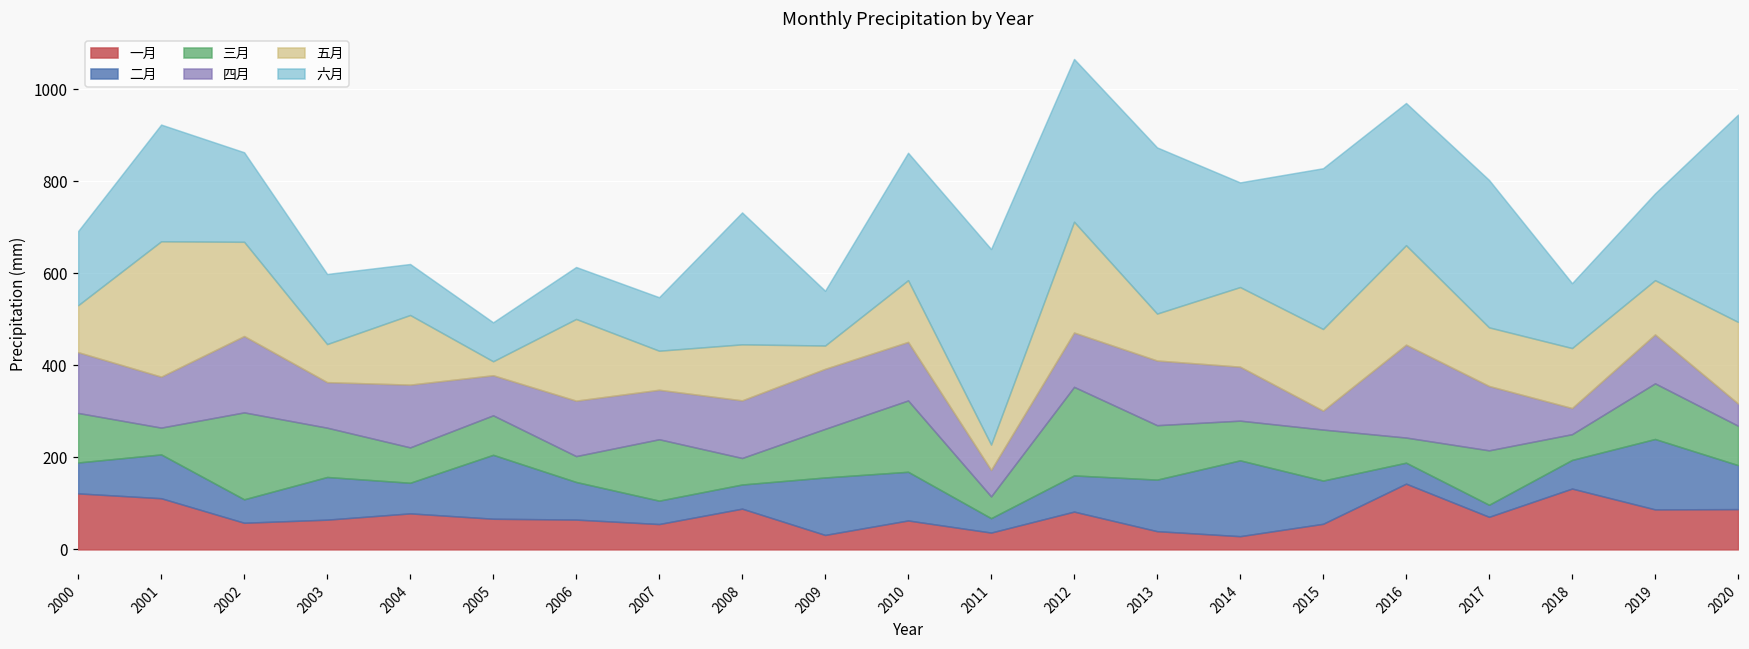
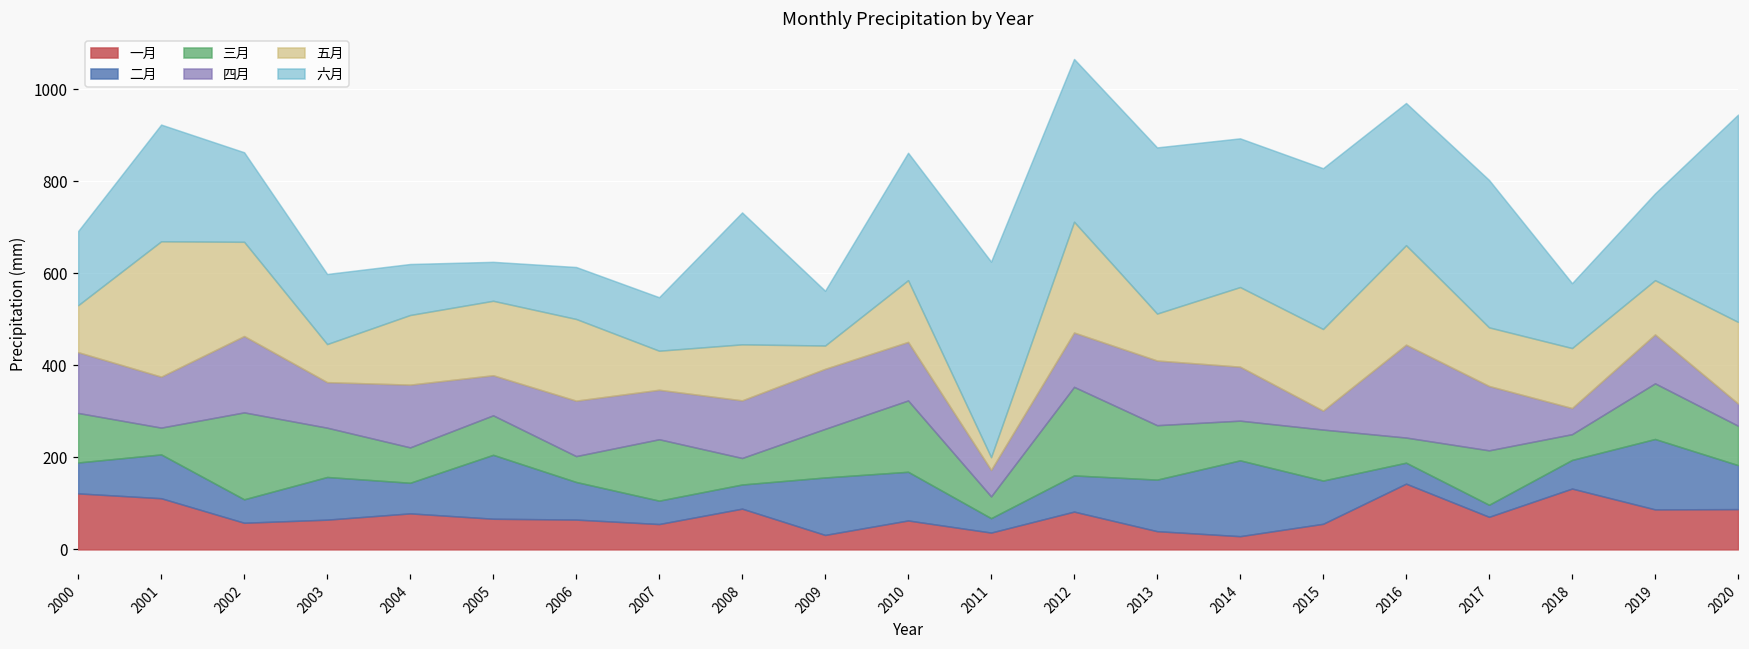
  {
    "一月": {
      "2000": 120,
      "2001": 110,
      "2002": 60,
      "2003": 60,
      "2004": 80,
      "2005": 70,
      "2006": 60,
      "2007": 60,
      "2008": 90,
      "2009": 30,
      "2010": 60,
      "2011": 40,
      "2012": 80,
      "2013": 40,
      "2014": 30,
      "2015": 60,
      "2016": 140,
      "2017": 70,
      "2018": 130,
      "2019": 90,
      "2020": 90
    },
    "三月": {
      "2000": 110,
      "2001": 60,
      "2002": 190,
      "2003": 110,
      "2004": 80,
      "2005": 90,
      "2006": 60,
      "2007": 130,
      "2008": 60,
      "2009": 110,
      "2010": 150,
      "2011": 50,
      "2012": 190,
      "2013": 120,
      "2014": 90,
      "2015": 110,
      "2016": 50,
      "2017": 120,
      "2018": 60,
      "2019": 120,
      "2020": 90
    },
    "五月": {
      "2000": 100,
      "2001": 290,
      "2002": 200,
      "2003": 80,
      "2004": 150,
-     "2005": 30,
+     "2005": 160,
      "2006": 180,
      "2007": 80,
      "2008": 120,
      "2009": 50,
      "2010": 130,
-     "2011": 60,
+     "2011": 30,
      "2012": 240,
      "2013": 100,
      "2014": 170,
      "2015": 180,
      "2016": 220,
      "2017": 130,
      "2018": 130,
      "2019": 120,
      "2020": 180
    },
    "六月": {
      "2000": 160,
      "2001": 250,
      "2002": 190,
      "2003": 150,
      "2004": 110,
      "2005": 80,
      "2006": 110,
      "2007": 120,
      "2008": 290,
      "2009": 120,
      "2010": 280,
      "2011": 420,
      "2012": 350,
      "2013": 360,
-     "2014": 230,
+     "2014": 320,
      "2015": 350,
      "2016": 310,
      "2017": 320,
      "2018": 140,
      "2019": 190,
      "2020": 450
    }
  }
